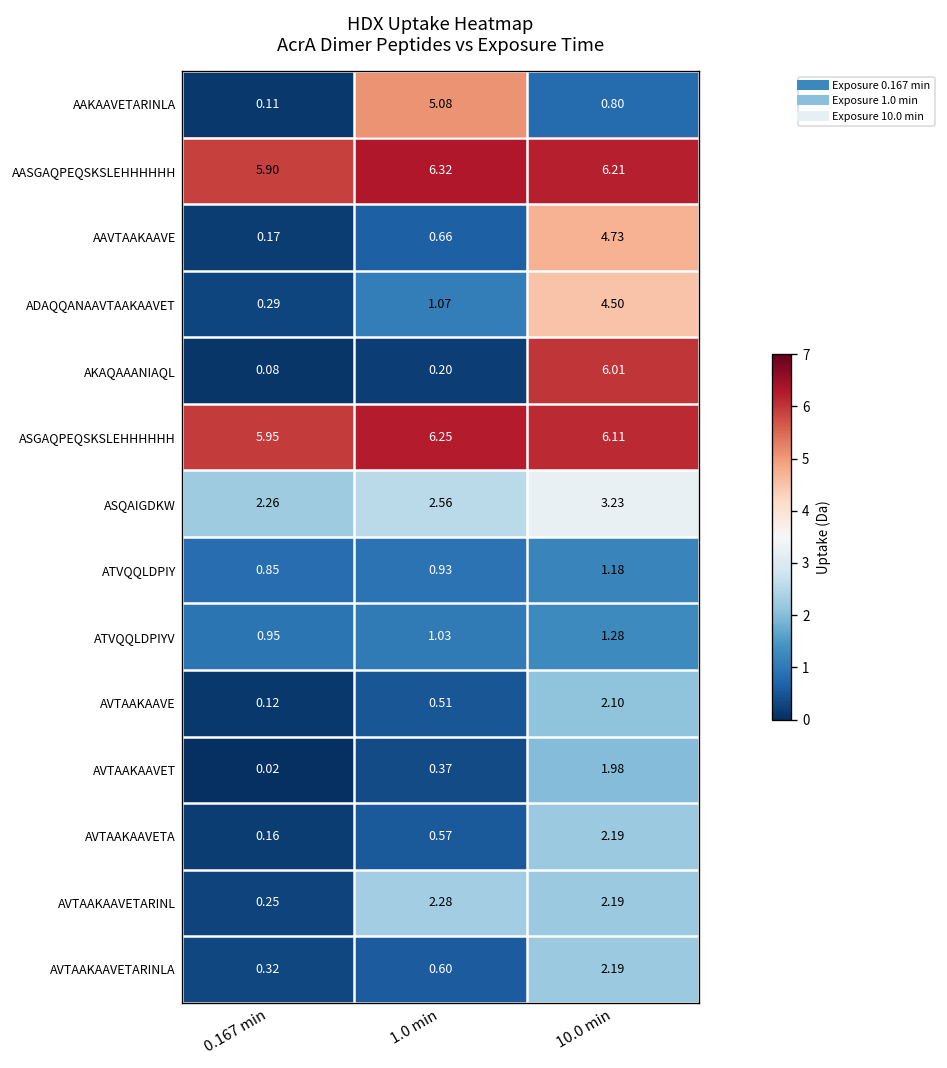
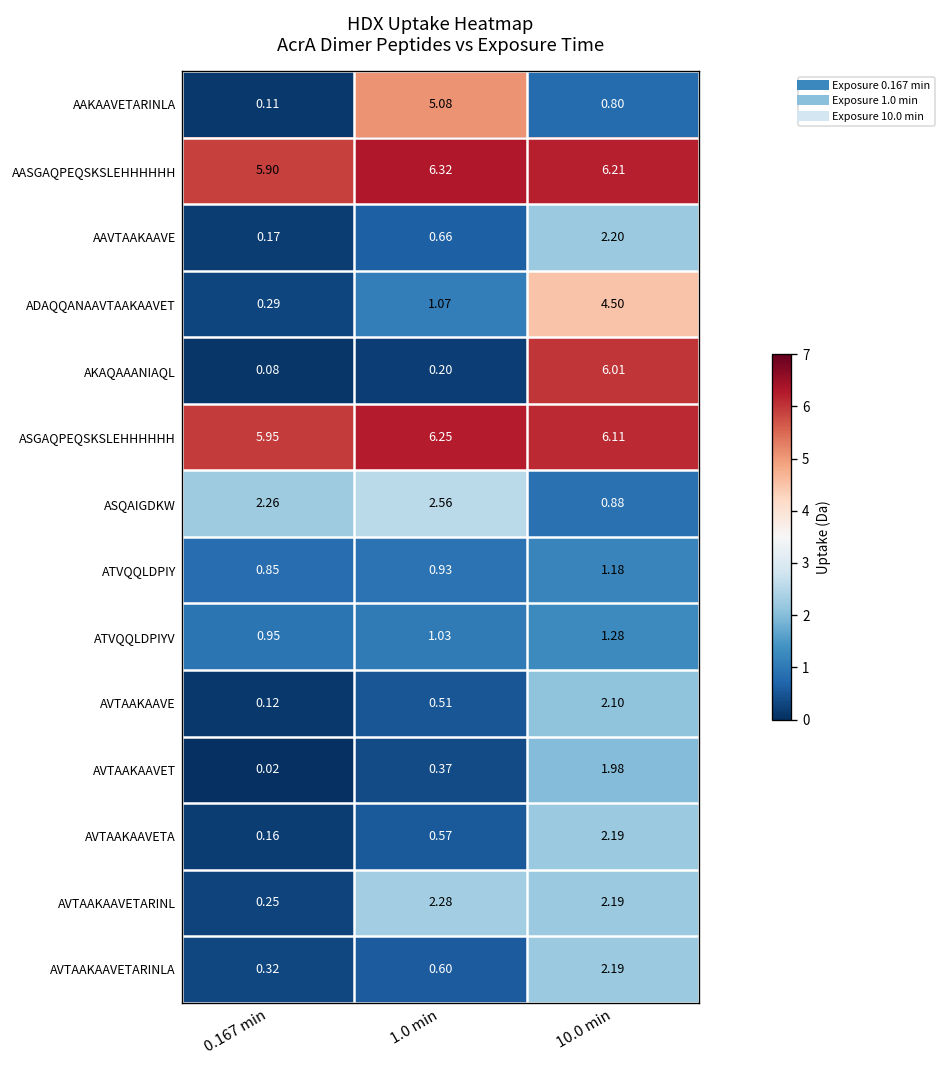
  {
    "AAKAAVETARINLA": {
      "0.167 min": 0.11,
      "1.0 min": 5.08,
      "10.0 min": 0.80
    },
    "AASGAQPEQSKSLEHHHHHH": {
      "0.167 min": 5.90,
      "1.0 min": 6.32,
      "10.0 min": 6.21
    },
    "AAVTAAKAAVE": {
      "0.167 min": 0.17,
      "1.0 min": 0.66,
-     "10.0 min": 4.73
+     "10.0 min": 2.20
    },
    "ADAQQANAAVTAAKAAVET": {
      "0.167 min": 0.29,
      "1.0 min": 1.07,
      "10.0 min": 4.50
    },
    "AKAQAAANIAQL": {
      "0.167 min": 0.08,
      "1.0 min": 0.20,
      "10.0 min": 6.01
    },
    "ASGAQPEQSKSLEHHHHHH": {
      "0.167 min": 5.95,
      "1.0 min": 6.25,
      "10.0 min": 6.11
    },
    "ASQAIGDKW": {
      "0.167 min": 2.26,
      "1.0 min": 2.56,
-     "10.0 min": 3.23
+     "10.0 min": 0.88
    },
    "ATVQQLDPIY": {
      "0.167 min": 0.85,
      "1.0 min": 0.93,
      "10.0 min": 1.18
    },
    "ATVQQLDPIYV": {
      "0.167 min": 0.95,
      "1.0 min": 1.03,
      "10.0 min": 1.28
    },
    "AVTAAKAAVE": {
      "0.167 min": 0.12,
      "1.0 min": 0.51,
      "10.0 min": 2.10
    },
    "AVTAAKAAVET": {
      "0.167 min": 0.02,
      "1.0 min": 0.37,
      "10.0 min": 1.98
    },
    "AVTAAKAAVETA": {
      "0.167 min": 0.16,
      "1.0 min": 0.57,
      "10.0 min": 2.19
    },
    "AVTAAKAAVETARINL": {
      "0.167 min": 0.25,
      "1.0 min": 2.28,
      "10.0 min": 2.19
    },
    "AVTAAKAAVETARINLA": {
      "0.167 min": 0.32,
      "1.0 min": 0.60,
      "10.0 min": 2.19
    }
  }
